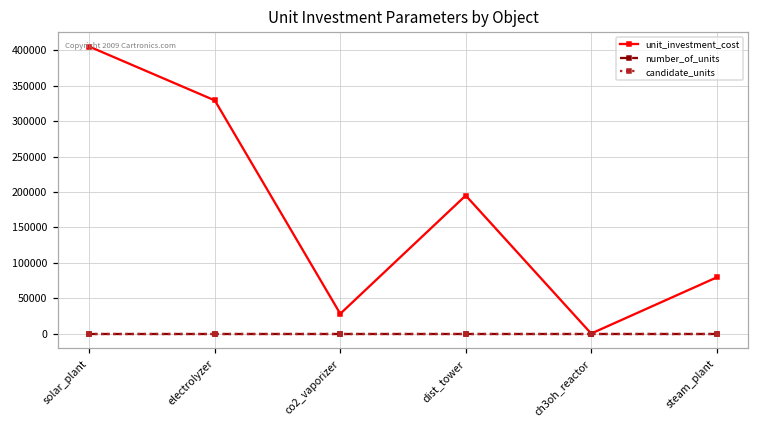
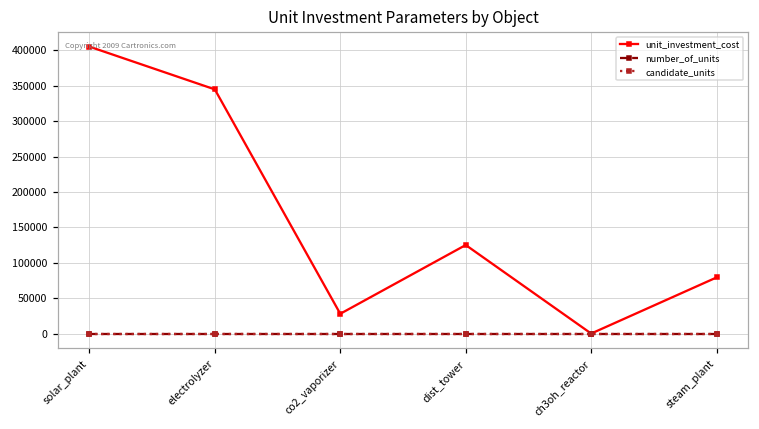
  {
    "unit_investment_cost": {
-     "electrolyzer": 330000,
+     "electrolyzer": 340000,
      "co2_vaporizer": 30000,
-     "dist_tower": 200000,
+     "dist_tower": 130000,
      "steam_plant": 80000
    },
    "candidate_units": {
      "solar_plant": 0,
      "electrolyzer": 0,
      "co2_vaporizer": 0,
      "dist_tower": 0,
      "steam_plant": 0
    }
  }
